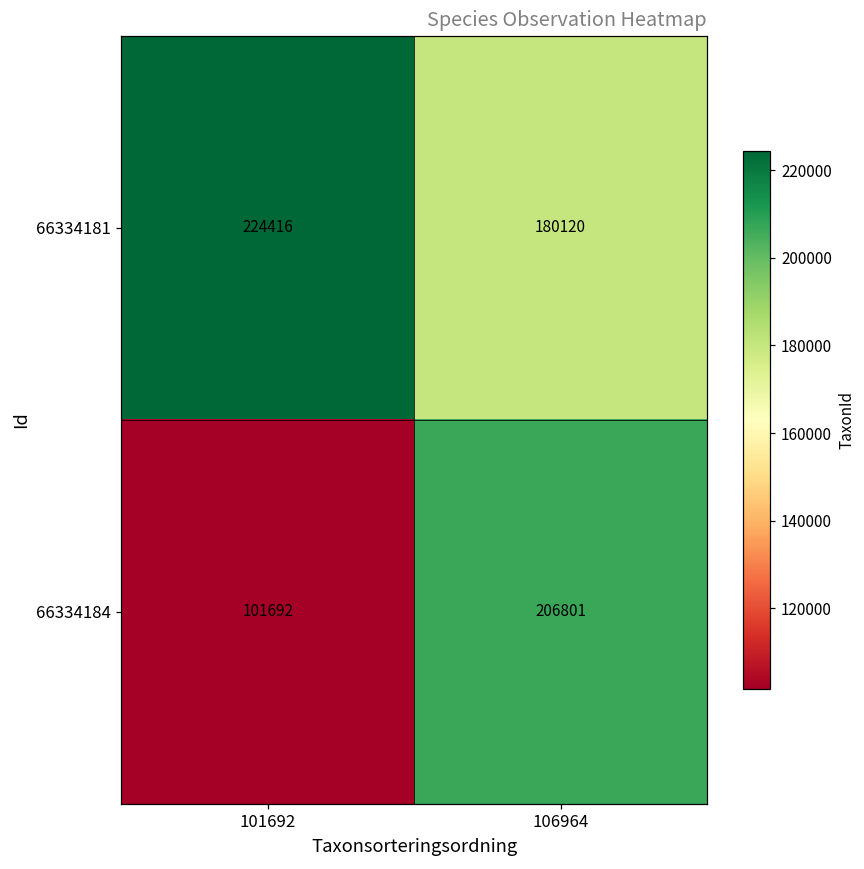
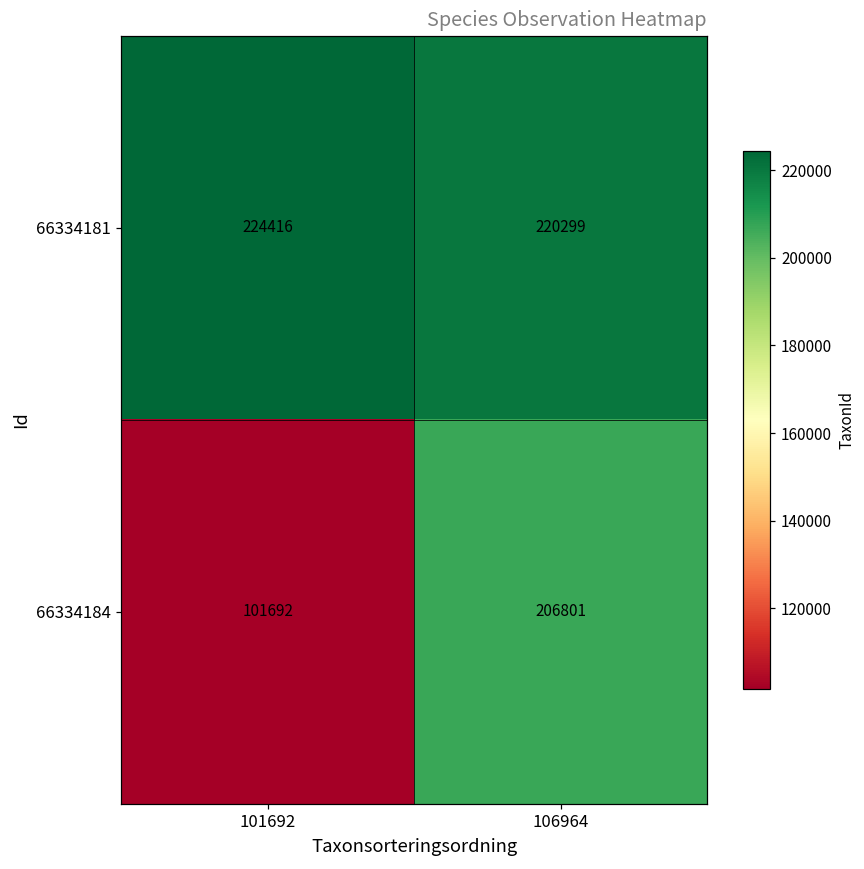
  {
    "66334181": {
      "101692": 224416,
-     "106964": 180120
+     "106964": 220299
    },
    "66334184": {
      "101692": 101692,
      "106964": 206801
    }
  }
